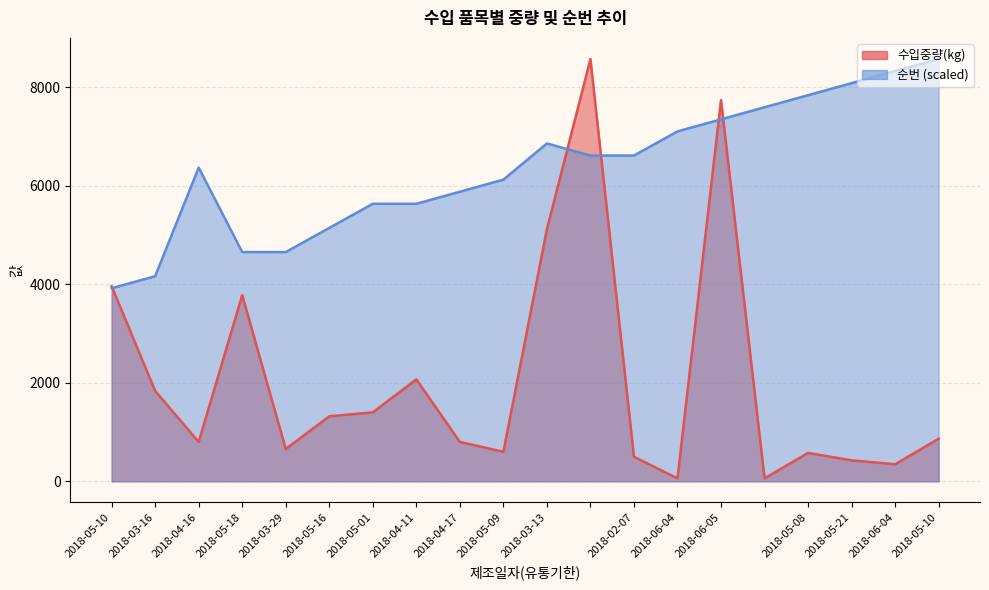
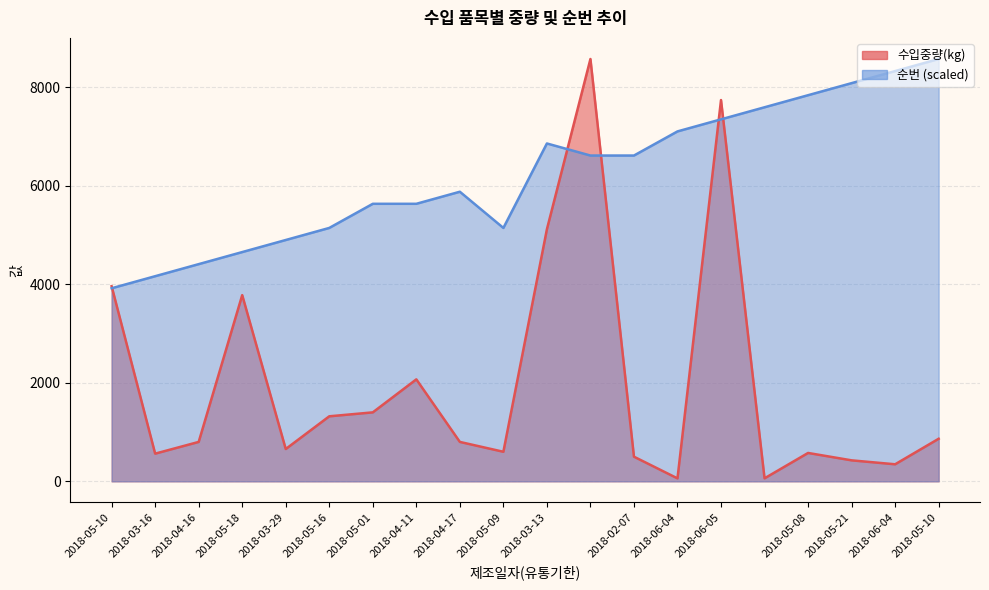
  {
    "수입중량(kg)": {
-     "2018-03-16": 1800,
+     "2018-03-16": 600,
      "2018-04-16": 800,
      "2018-05-18": 3800,
      "2018-03-29": 700,
      "2018-05-16": 1300,
      "2018-05-01": 1400,
      "2018-04-11": 2100,
      "2018-04-17": 800,
      "2018-05-09": 600,
      "2018-03-13": 5100,
      "2018-02-07": 500,
      "2018-06-05": 7700,
      "2018-05-08": 600,
      "2018-05-21": 400
    },
    "순번 (scaled)": {
      "2018-03-16": 4200,
-     "2018-04-16": 6400,
+     "2018-04-16": 4400,
      "2018-05-18": 4700,
-     "2018-03-29": 4700,
+     "2018-03-29": 4900,
      "2018-05-16": 5100,
      "2018-05-01": 5600,
      "2018-04-11": 5600,
      "2018-04-17": 5900,
-     "2018-05-09": 6100,
+     "2018-05-09": 5100,
      "2018-03-13": 6900,
      "2018-02-07": 6600,
      "2018-06-05": 7300,
      "2018-05-08": 7800,
      "2018-05-21": 8100
    }
  }
